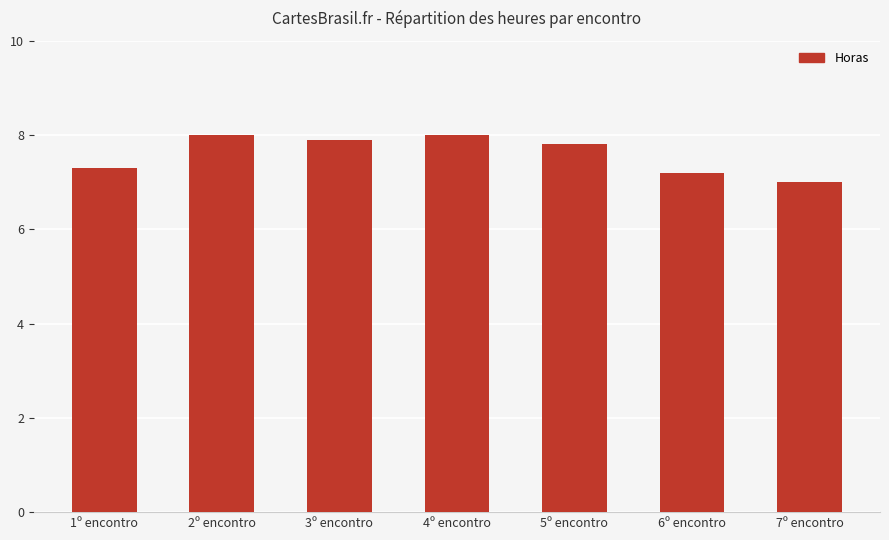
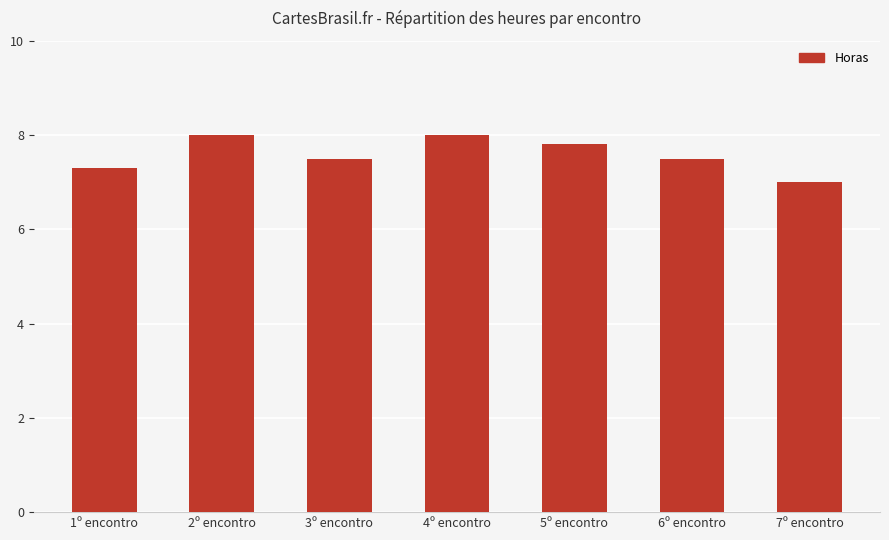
  {
    "1º encontro": 7.3,
    "2º encontro": 8.0,
-   "3º encontro": 7.9,
+   "3º encontro": 7.5,
    "4º encontro": 8.0,
    "5º encontro": 7.8,
-   "6º encontro": 7.2,
+   "6º encontro": 7.5,
    "7º encontro": 7.0
  }
